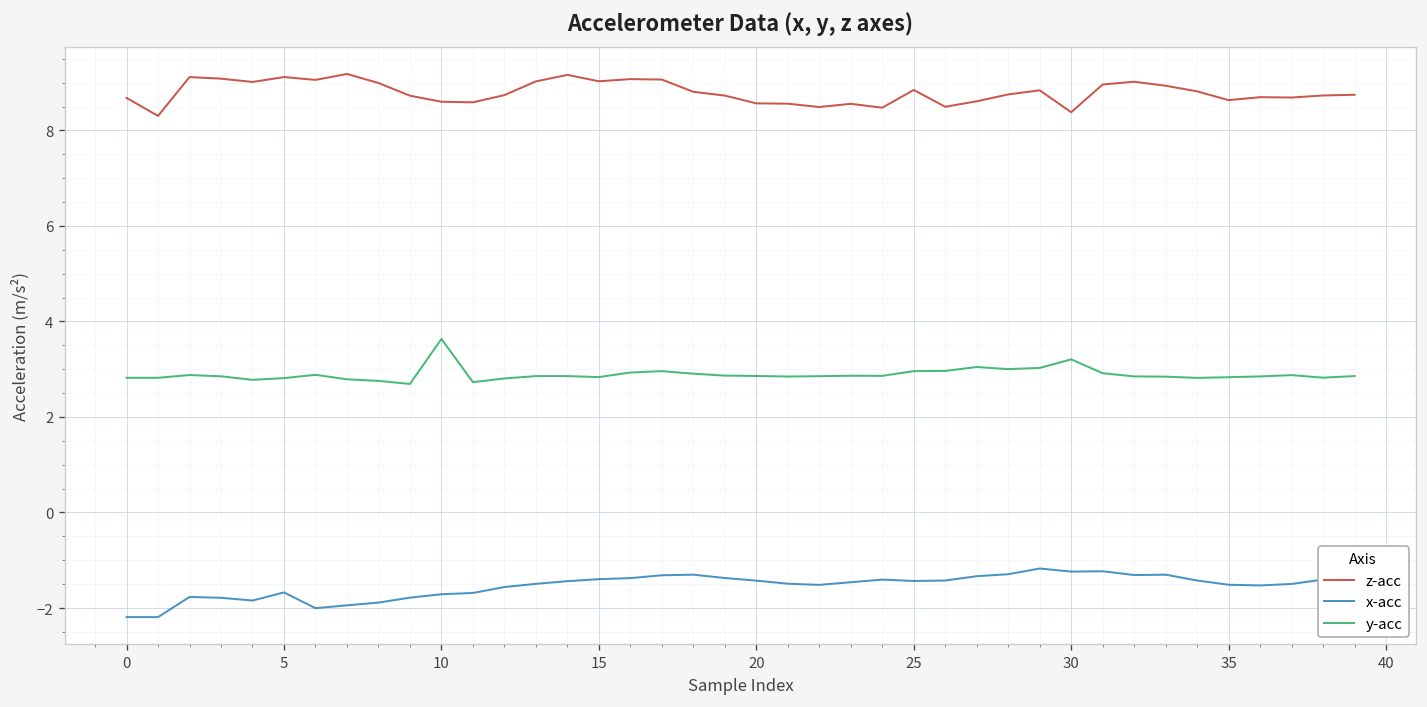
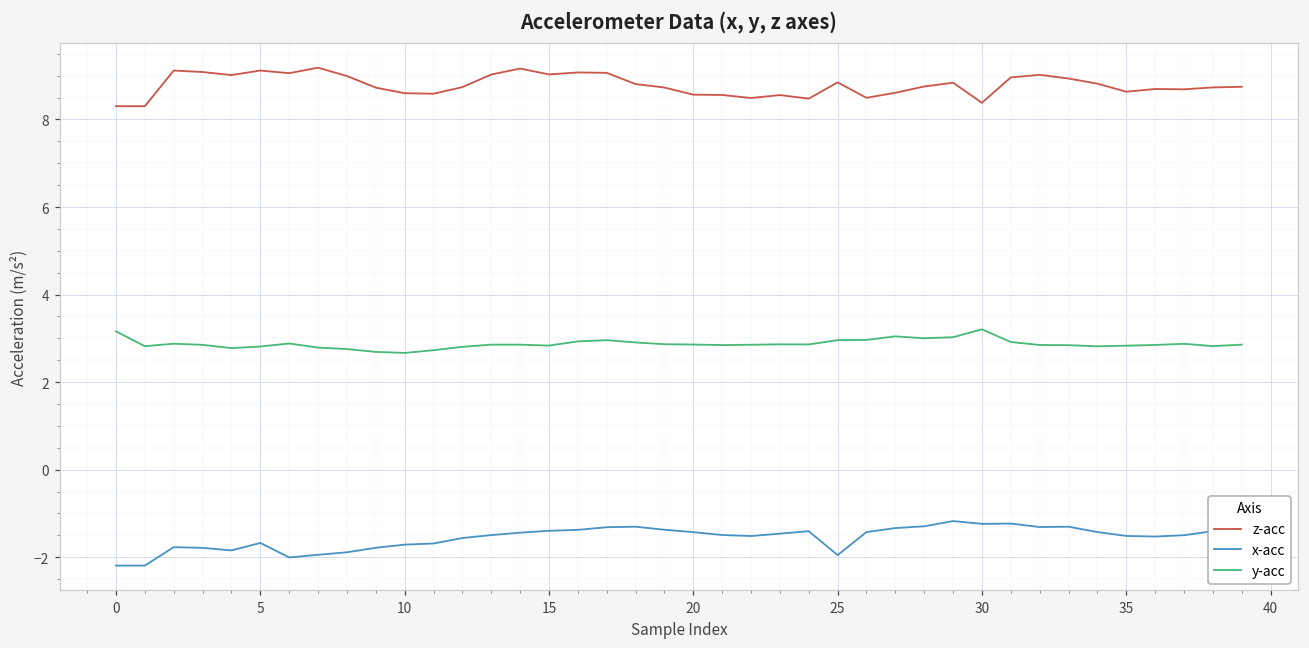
  {
    "z-acc": {
-     "0": 8.7,
+     "0": 8.3,
      "5": 9.1,
      "10": 8.6,
      "15": 9.0,
      "20": 8.6,
      "25": 8.8,
      "30": 8.4,
      "35": 8.6
    },
    "x-acc": {
      "0": -2.2,
      "5": -1.7,
      "10": -1.7,
      "15": -1.4,
      "20": -1.4,
-     "25": -1.4,
+     "25": -2.0,
      "30": -1.2,
      "35": -1.5
    },
    "y-acc": {
-     "0": 2.8,
+     "0": 3.2,
      "5": 2.8,
-     "10": 3.6,
+     "10": 2.7,
      "15": 2.8,
      "20": 2.9,
      "25": 3.0,
      "30": 3.2,
      "35": 2.8
    }
  }
